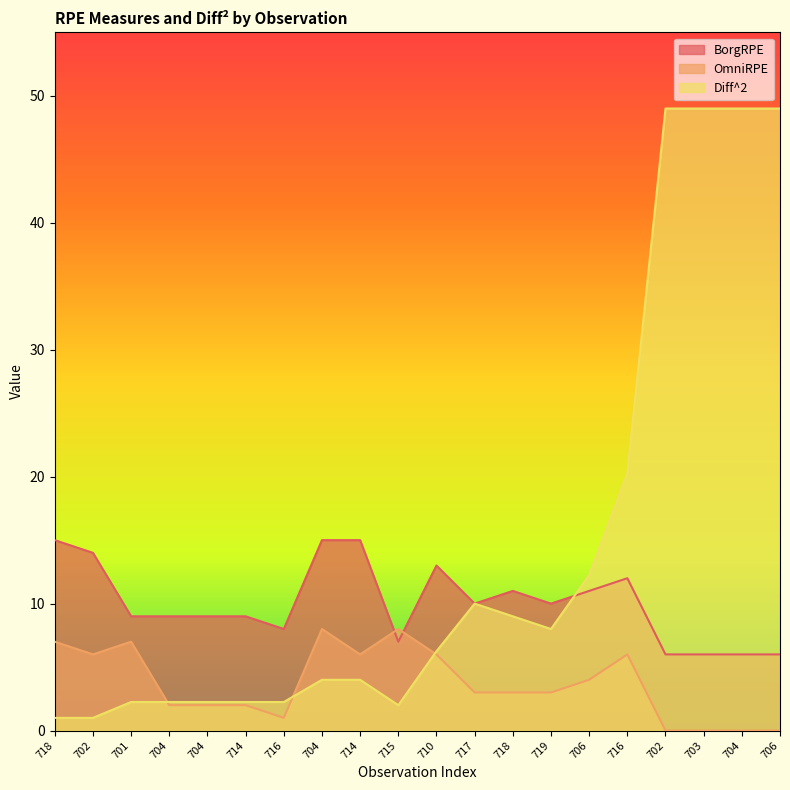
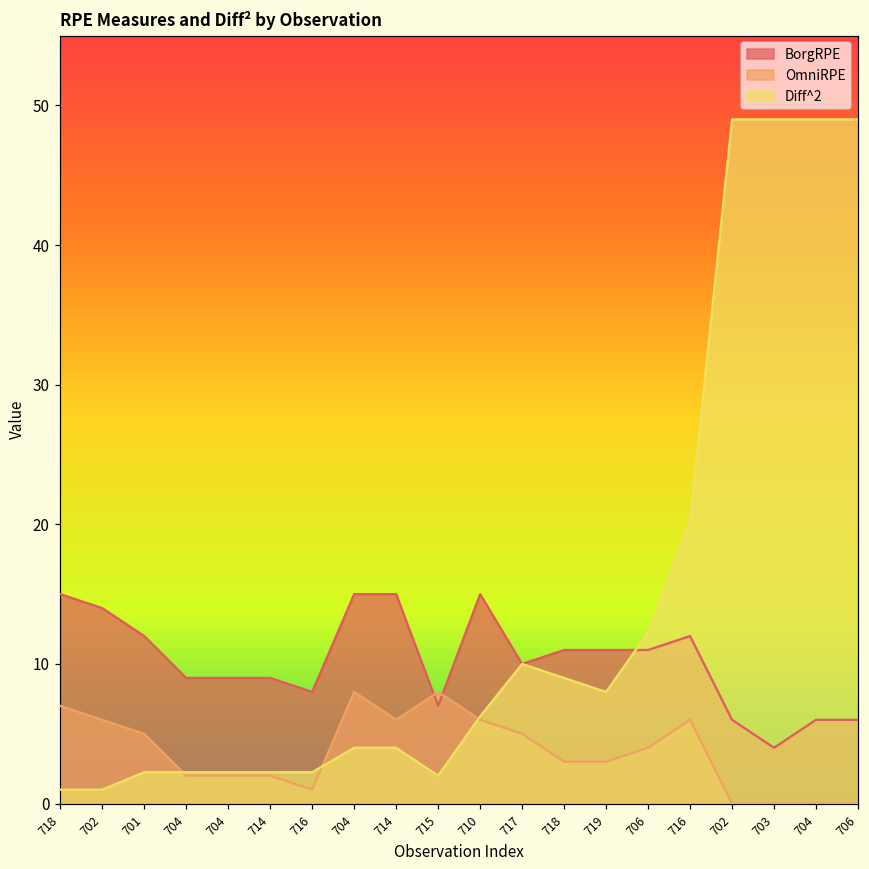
  {
    "BorgRPE": {
-     "701": 9,
+     "701": 12,
      "715": 7,
-     "710": 13,
-     "719": 10,
-     "703": 6
+     "710": 15,
+     "719": 11,
+     "703": 4
    },
    "OmniRPE": {
-     "701": 7,
+     "701": 5,
      "715": 8,
      "710": 6,
-     "717": 3,
+     "717": 5,
      "719": 3,
      "703": 0
    },
    "Diff^2": {
      "701": 2.3,
      "715": 2,
      "710": 6.3,
      "719": 8,
      "703": 49
    }
  }
